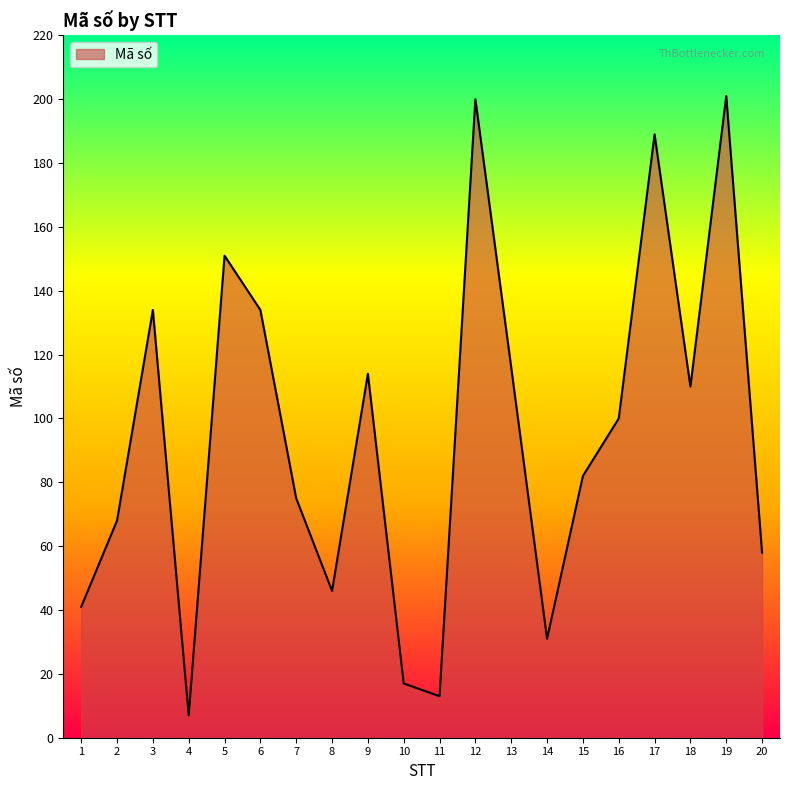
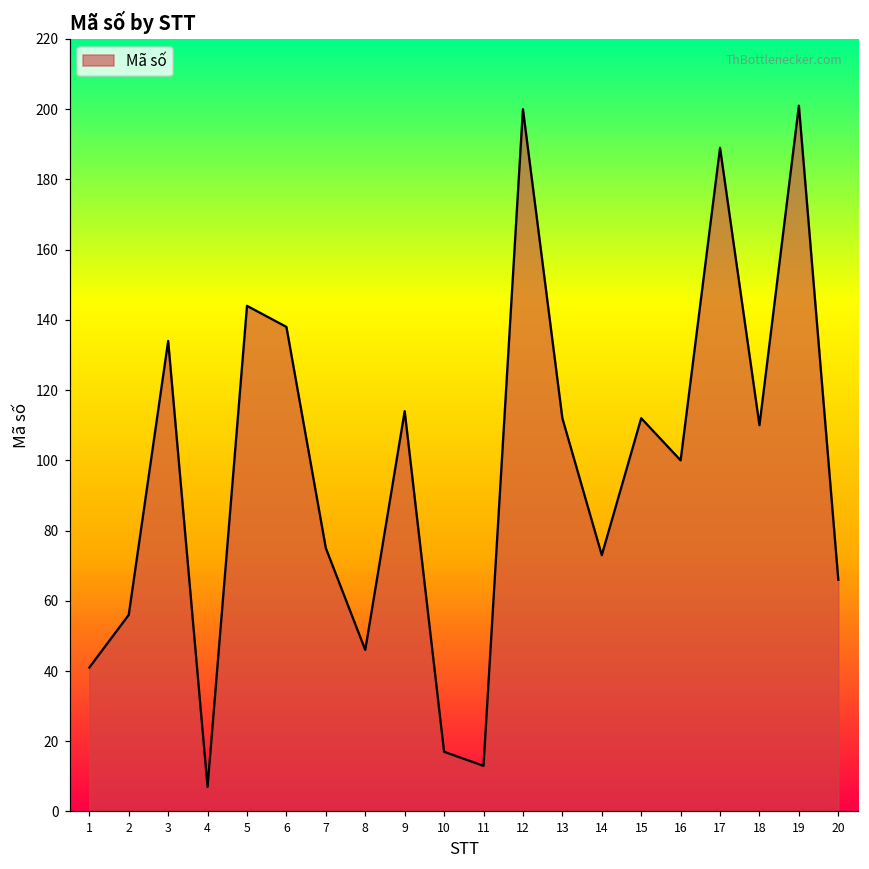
  {
    "1": 41,
-   "2": 68,
+   "2": 56,
    "3": 134,
    "4": 7,
-   "5": 151,
-   "6": 134,
+   "5": 144,
+   "6": 138,
    "7": 75,
    "8": 46,
    "9": 114,
    "10": 17,
    "11": 13,
    "12": 200,
-   "13": 116,
-   "14": 31,
-   "15": 82,
+   "13": 112,
+   "14": 73,
+   "15": 112,
    "16": 100,
    "17": 189,
    "18": 110,
    "19": 201,
-   "20": 58
+   "20": 66
  }
